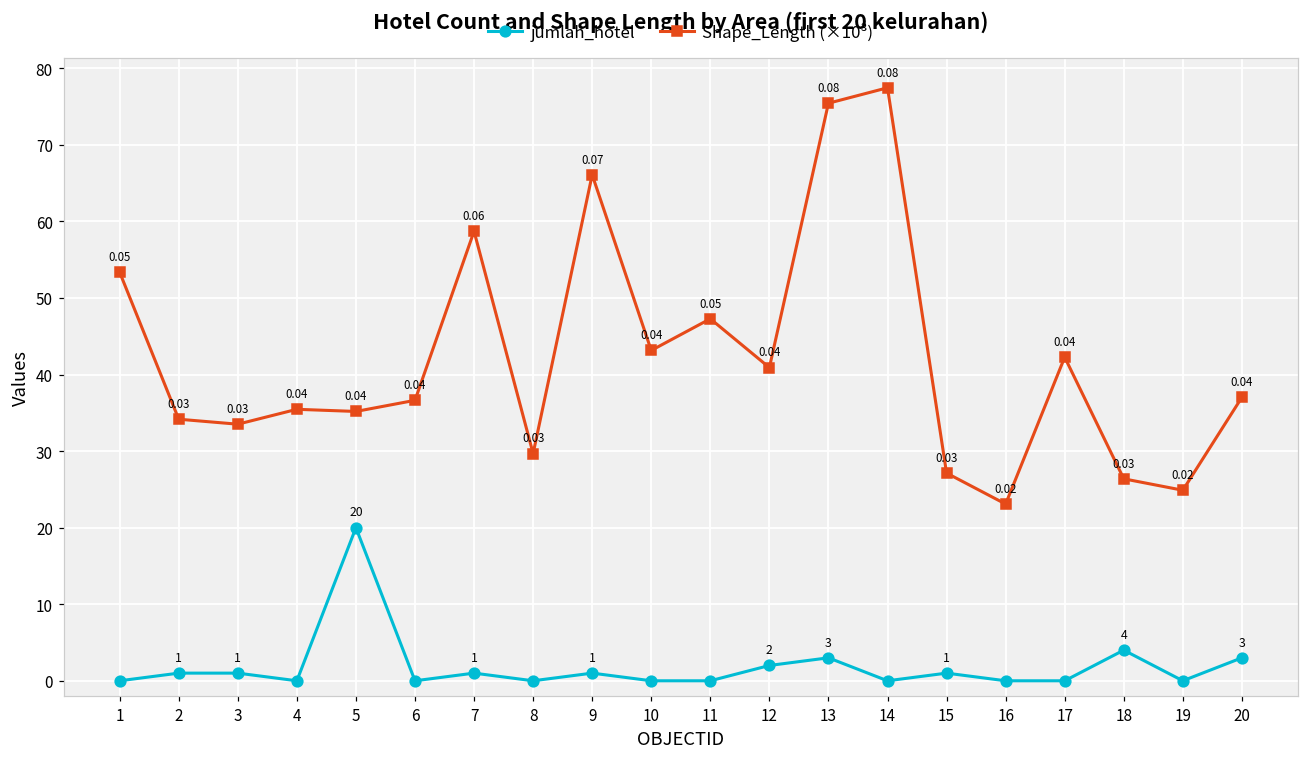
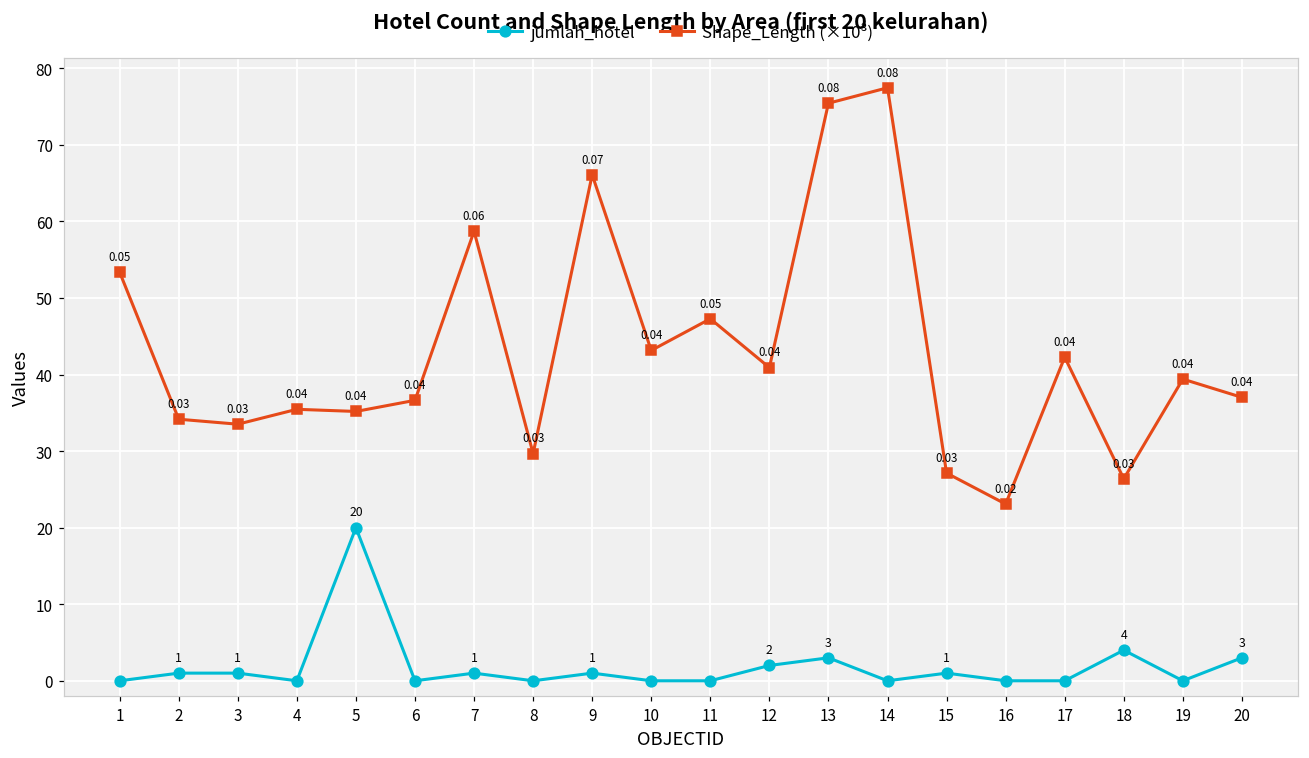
  {
    "jumlah_hotel": {
      "2": 1,
      "3": 1,
      "5": 20,
      "7": 1,
      "9": 1,
      "12": 2,
      "13": 3,
      "15": 1,
      "18": 4,
      "20": 3
    },
    "Shape_Length (×10³)": {
-     "19": 0.02
+     "19": 0.04
    }
  }
